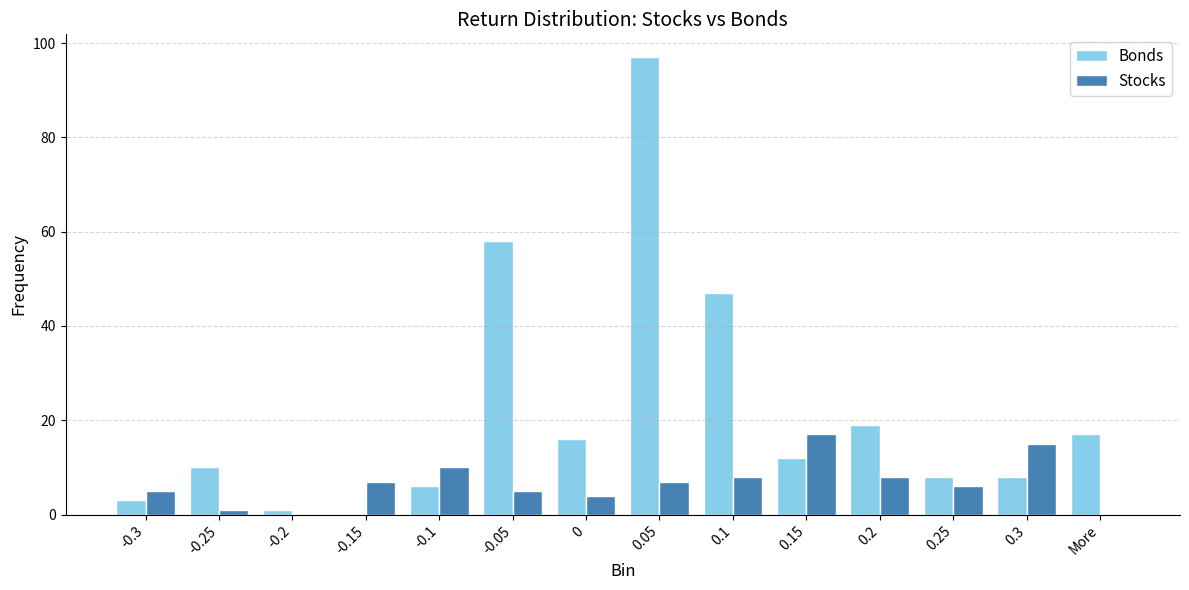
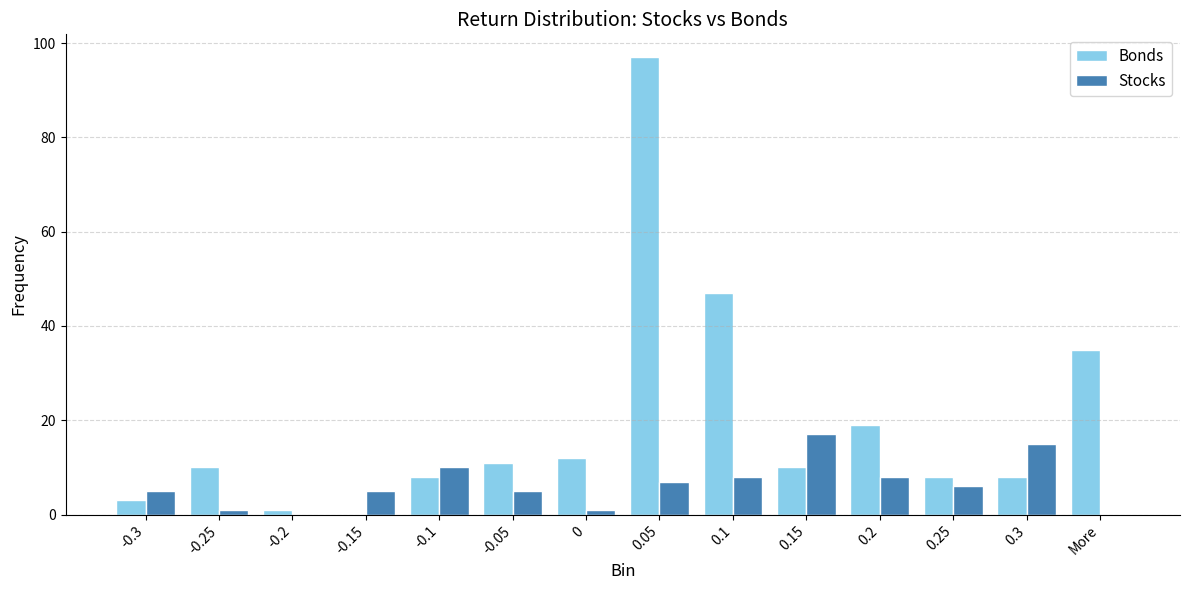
  {
    "Bonds": {
      "-0.3": 3,
      "-0.25": 10,
      "-0.2": 1,
      "-0.15": 0,
-     "-0.1": 6,
-     "-0.05": 58,
-     "0": 16,
+     "-0.1": 8,
+     "-0.05": 11,
+     "0": 12,
      "0.05": 97,
      "0.1": 47,
-     "0.15": 12,
+     "0.15": 10,
      "0.2": 19,
      "0.25": 8,
      "0.3": 8,
-     "More": 17
+     "More": 35
    },
    "Stocks": {
      "-0.3": 5,
      "-0.25": 1,
      "-0.2": 0,
-     "-0.15": 7,
+     "-0.15": 5,
      "-0.1": 10,
      "-0.05": 5,
-     "0": 4,
+     "0": 1,
      "0.05": 7,
      "0.1": 8,
      "0.15": 17,
      "0.2": 8,
      "0.25": 6,
      "0.3": 15,
      "More": 0
    }
  }
